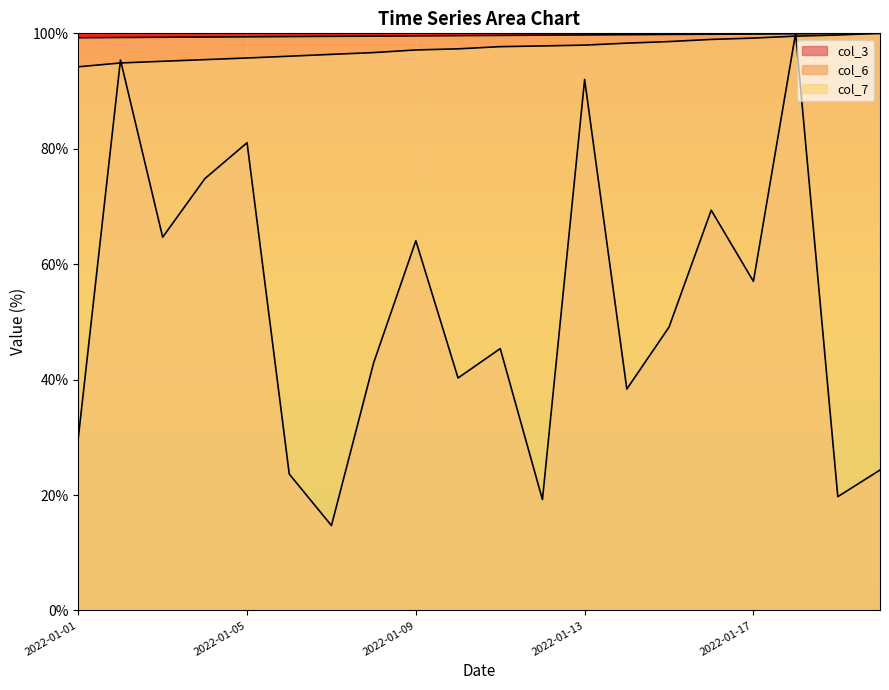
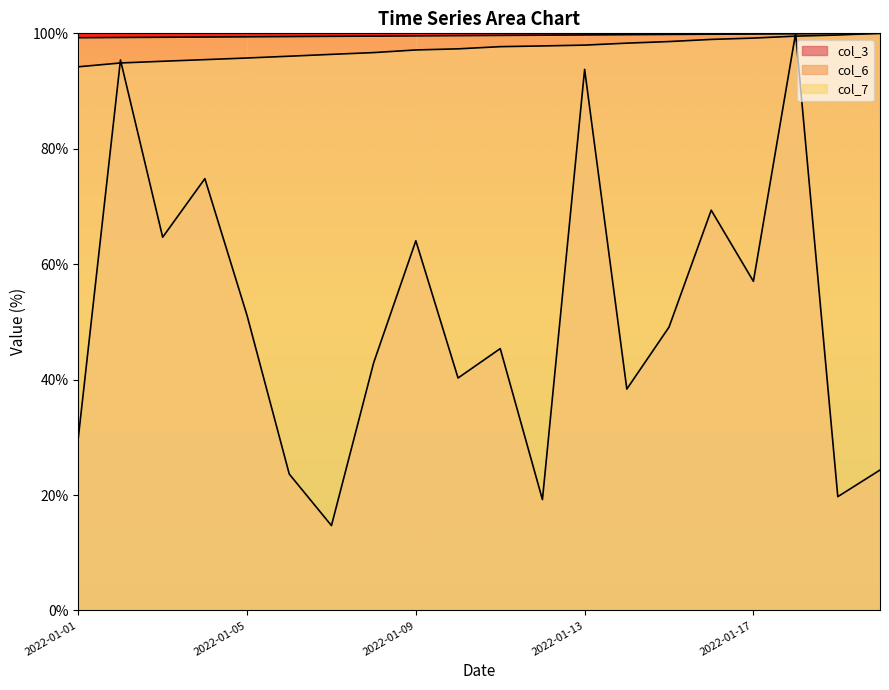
  {
    "col_3": {
      "2022-01-01": "30%",
-     "2022-01-05": "81%",
+     "2022-01-05": "51%",
      "2022-01-09": "64%",
-     "2022-01-13": "92%",
+     "2022-01-13": "94%",
      "2022-01-17": "57%"
    }
  }
